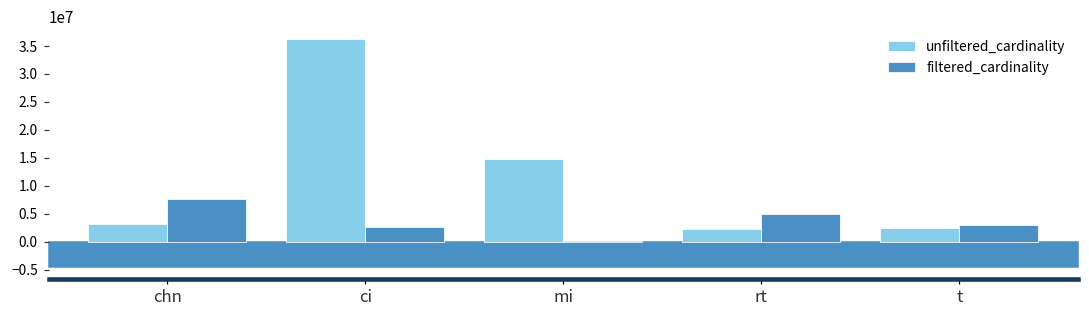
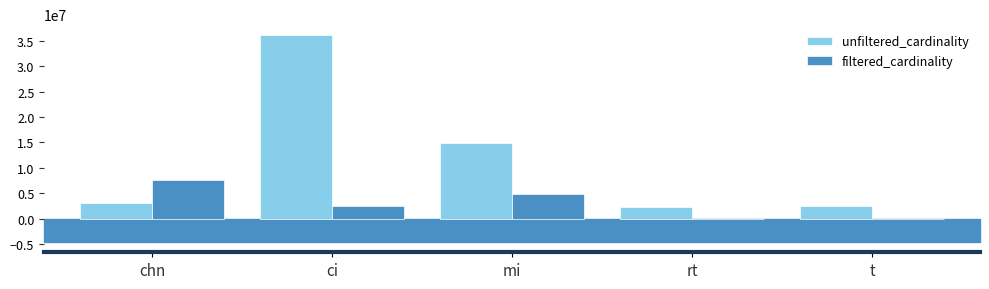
  {
    "unfiltered_cardinality": {
      "chn": 3000000,
      "ci": 36000000,
      "mi": 15000000,
      "rt": 2000000,
      "t": 3000000
    },
    "filtered_cardinality": {
      "chn": 8000000,
      "ci": 3000000,
-     "mi": 0,
-     "rt": 5000000,
-     "t": 3000000
+     "mi": 5000000,
+     "rt": 0,
+     "t": 0
    }
  }
